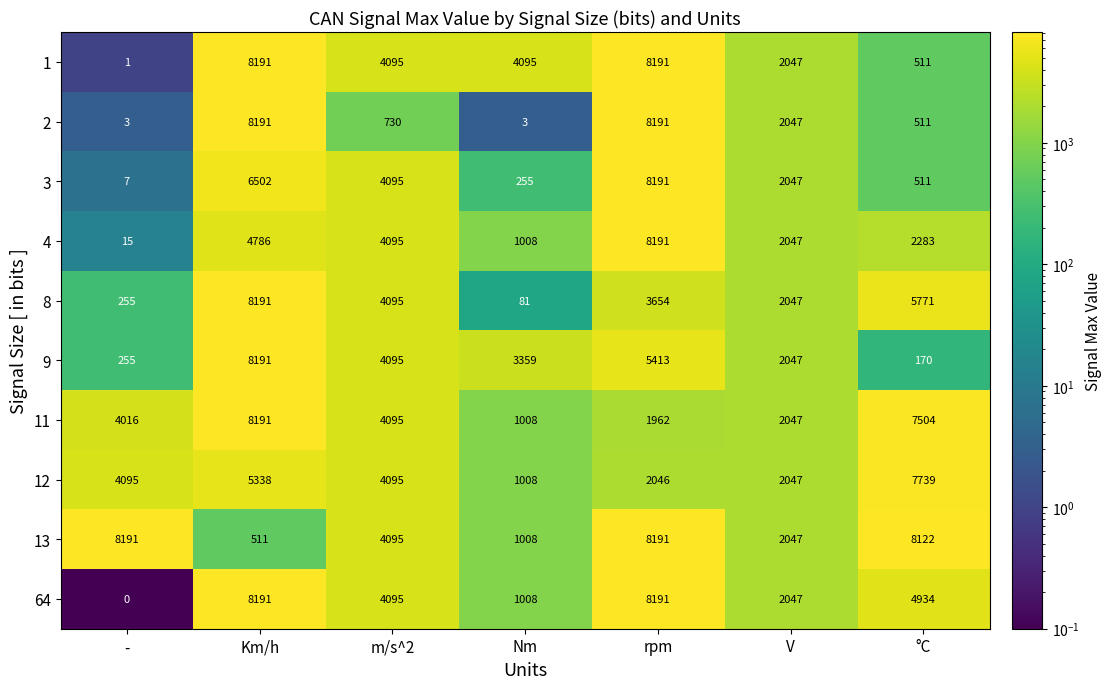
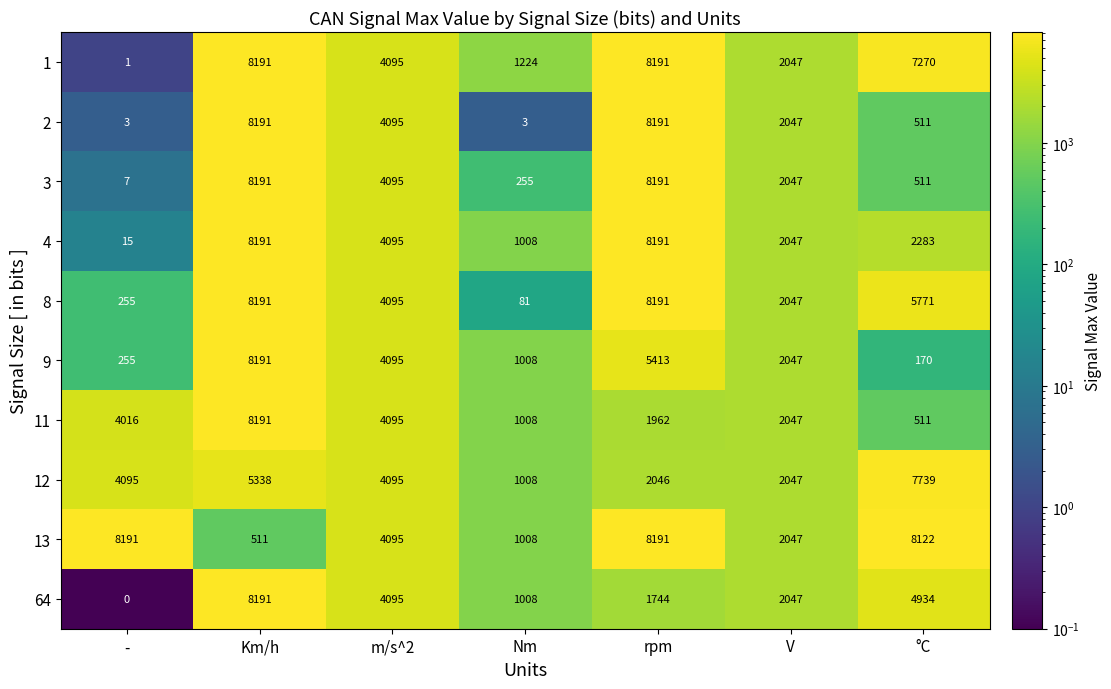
  {
    "1": {
      "-": 1,
      "Km/h": 8191,
      "m/s^2": 4095,
-     "Nm": 4095,
+     "Nm": 1224,
      "rpm": 8191,
      "V": 2047,
-     "°C": 511
+     "°C": 7270
    },
    "2": {
      "-": 3,
      "Km/h": 8191,
-     "m/s^2": 730,
+     "m/s^2": 4095,
      "Nm": 3,
      "rpm": 8191,
      "V": 2047,
      "°C": 511
    },
    "3": {
      "-": 7,
-     "Km/h": 6502,
+     "Km/h": 8191,
      "m/s^2": 4095,
      "Nm": 255,
      "rpm": 8191,
      "V": 2047,
      "°C": 511
    },
    "4": {
      "-": 15,
-     "Km/h": 4786,
+     "Km/h": 8191,
      "m/s^2": 4095,
      "Nm": 1008,
      "rpm": 8191,
      "V": 2047,
      "°C": 2283
    },
    "8": {
      "-": 255,
      "Km/h": 8191,
      "m/s^2": 4095,
      "Nm": 81,
-     "rpm": 3654,
+     "rpm": 8191,
      "V": 2047,
      "°C": 5771
    },
    "9": {
      "-": 255,
      "Km/h": 8191,
      "m/s^2": 4095,
-     "Nm": 3359,
+     "Nm": 1008,
      "rpm": 5413,
      "V": 2047,
      "°C": 170
    },
    "11": {
      "-": 4016,
      "Km/h": 8191,
      "m/s^2": 4095,
      "Nm": 1008,
      "rpm": 1962,
      "V": 2047,
-     "°C": 7504
+     "°C": 511
    },
    "12": {
      "-": 4095,
      "Km/h": 5338,
      "m/s^2": 4095,
      "Nm": 1008,
      "rpm": 2046,
      "V": 2047,
      "°C": 7739
    },
    "13": {
      "-": 8191,
      "Km/h": 511,
      "m/s^2": 4095,
      "Nm": 1008,
      "rpm": 8191,
      "V": 2047,
      "°C": 8122
    },
    "64": {
      "-": 0,
      "Km/h": 8191,
      "m/s^2": 4095,
      "Nm": 1008,
-     "rpm": 8191,
+     "rpm": 1744,
      "V": 2047,
      "°C": 4934
    }
  }
